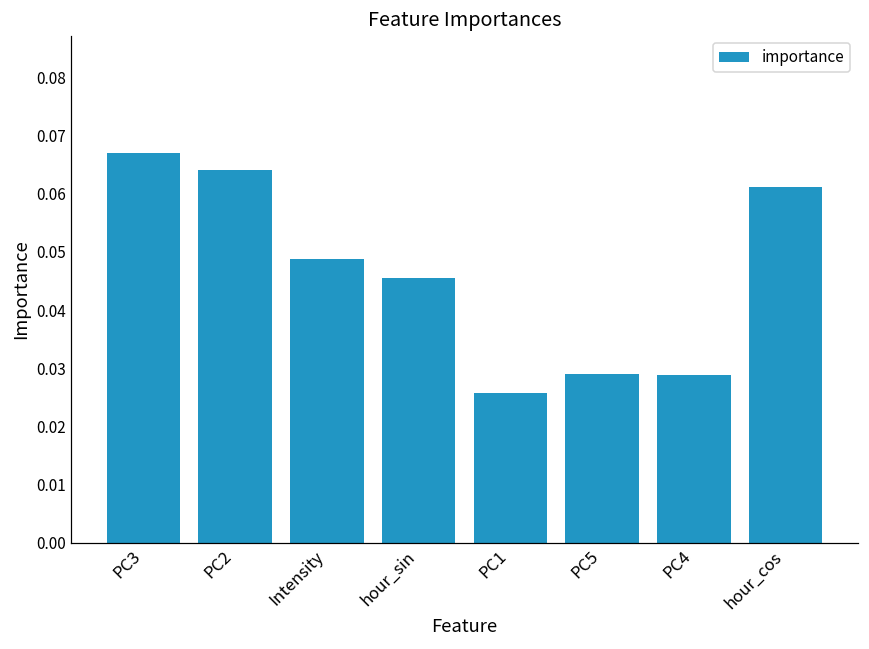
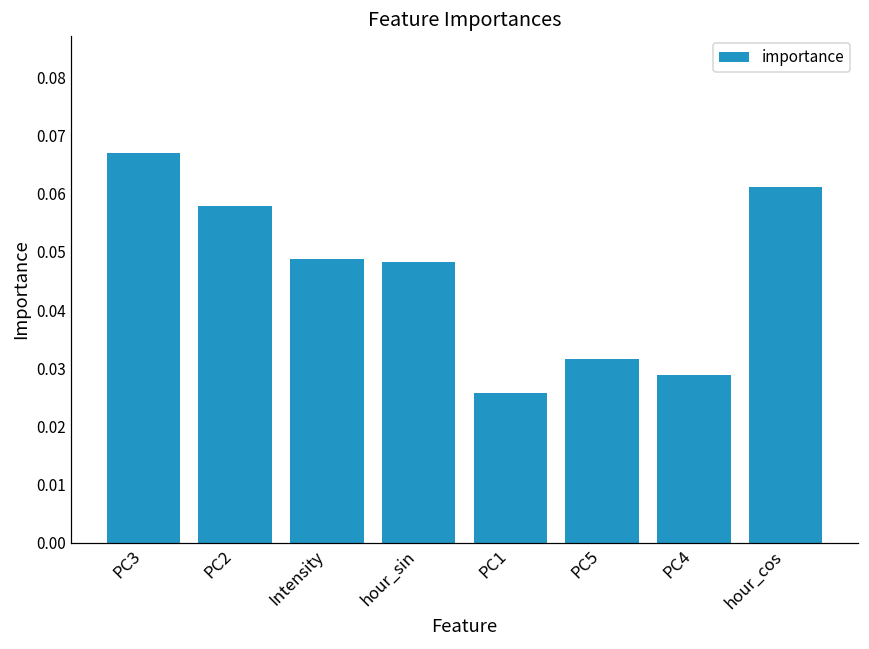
  {
    "PC3": 0.067,
-   "PC2": 0.064,
+   "PC2": 0.058,
    "Intensity": 0.049,
-   "hour_sin": 0.046,
+   "hour_sin": 0.048,
    "PC1": 0.026,
-   "PC5": 0.029,
+   "PC5": 0.032,
    "PC4": 0.029,
    "hour_cos": 0.061
  }
